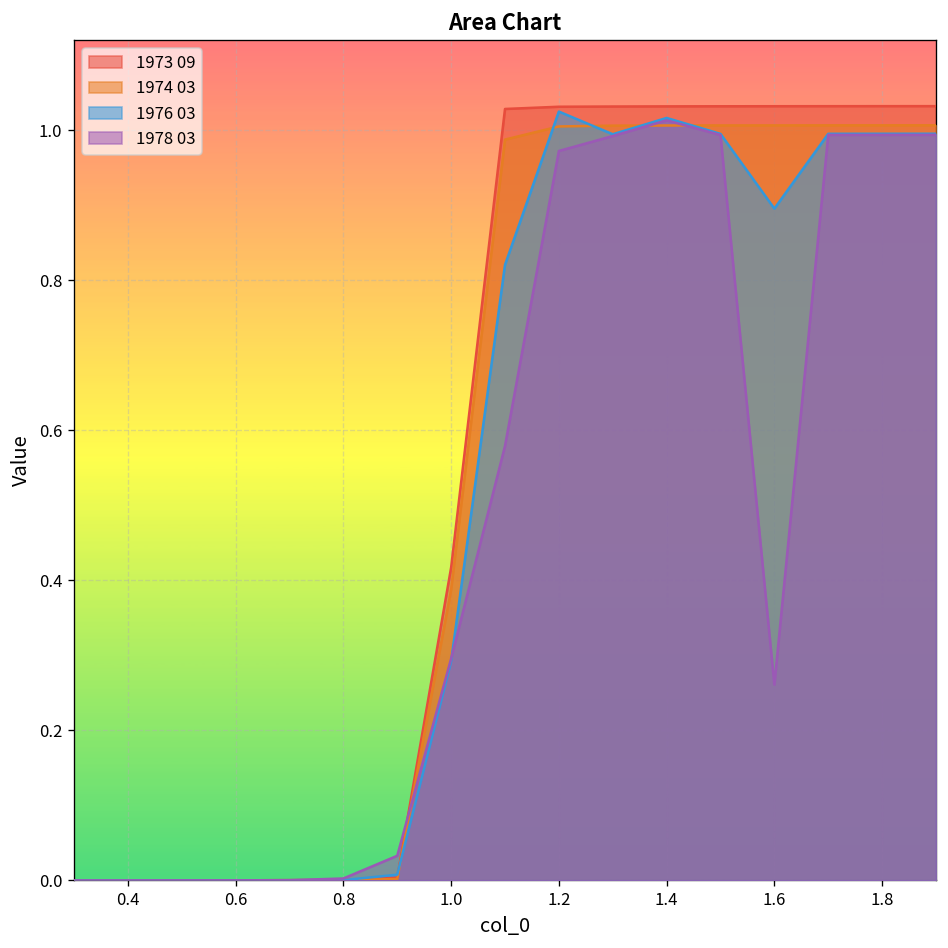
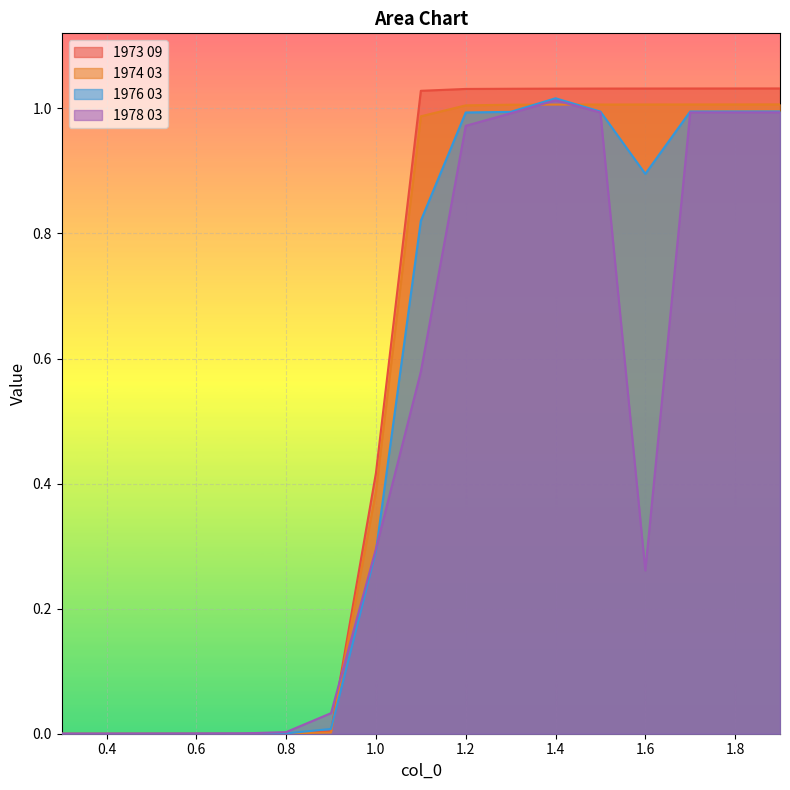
  {
    "1976 03": {
-     "1.2": 1.02,
+     "1.2": 0.99,
      "1.6": 0.90
    },
    "1978 03": {
      "1.2": 0.97,
      "1.6": 0.26
    }
  }
